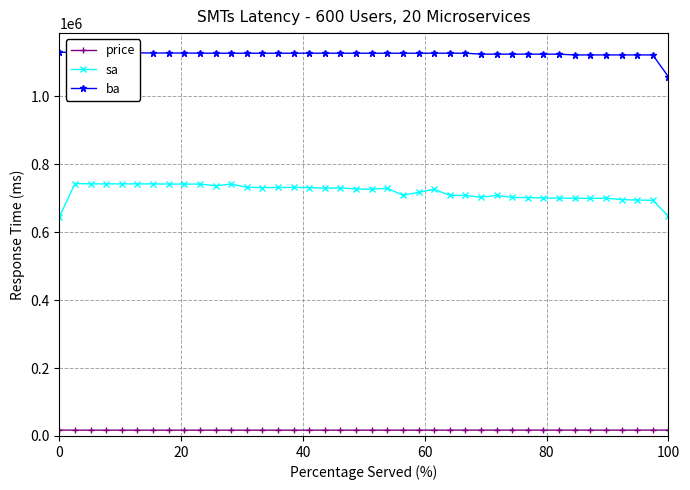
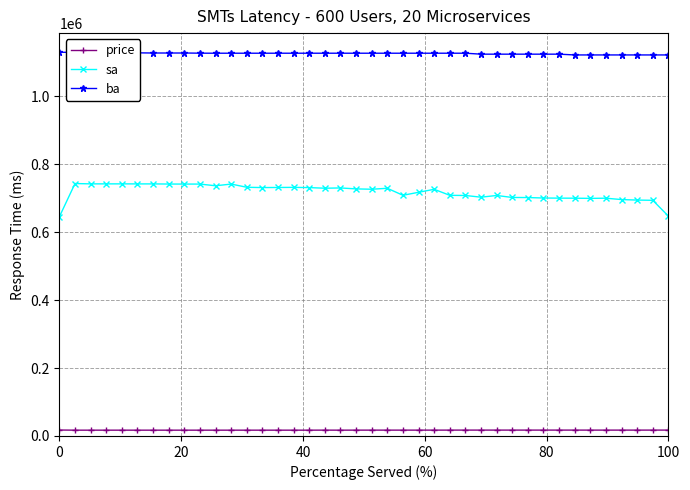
  {
    "price": {
      "0": 20000,
      "100": 20000
    },
    "sa": {
      "0": 650000,
      "100": 650000
    },
    "ba": {
      "0": 1130000,
-     "100": 1060000
+     "100": 1120000
    }
  }
